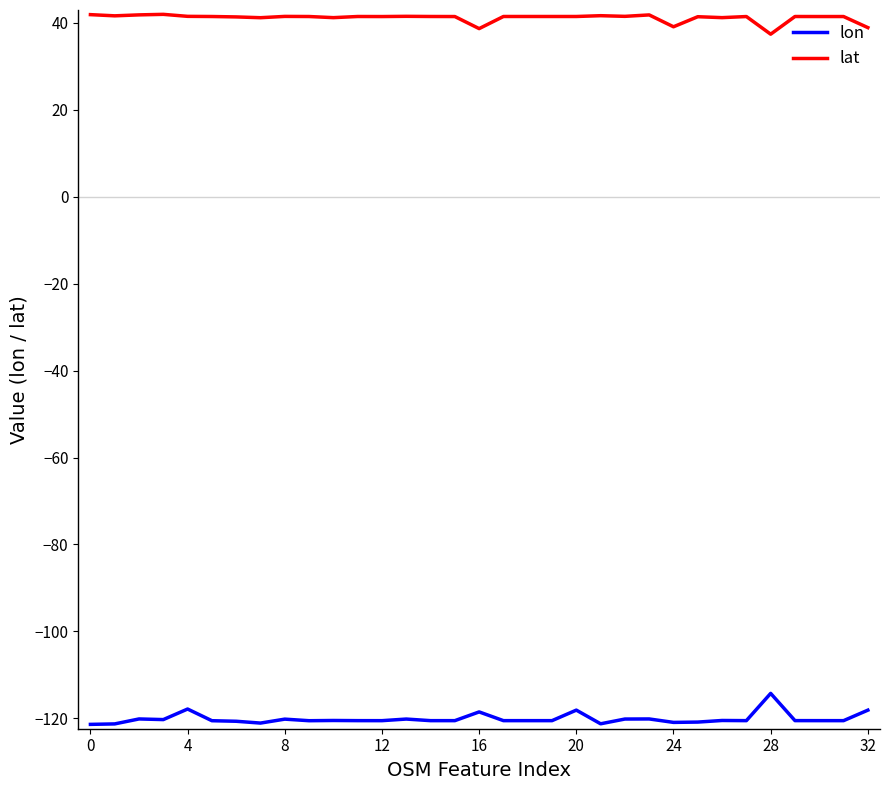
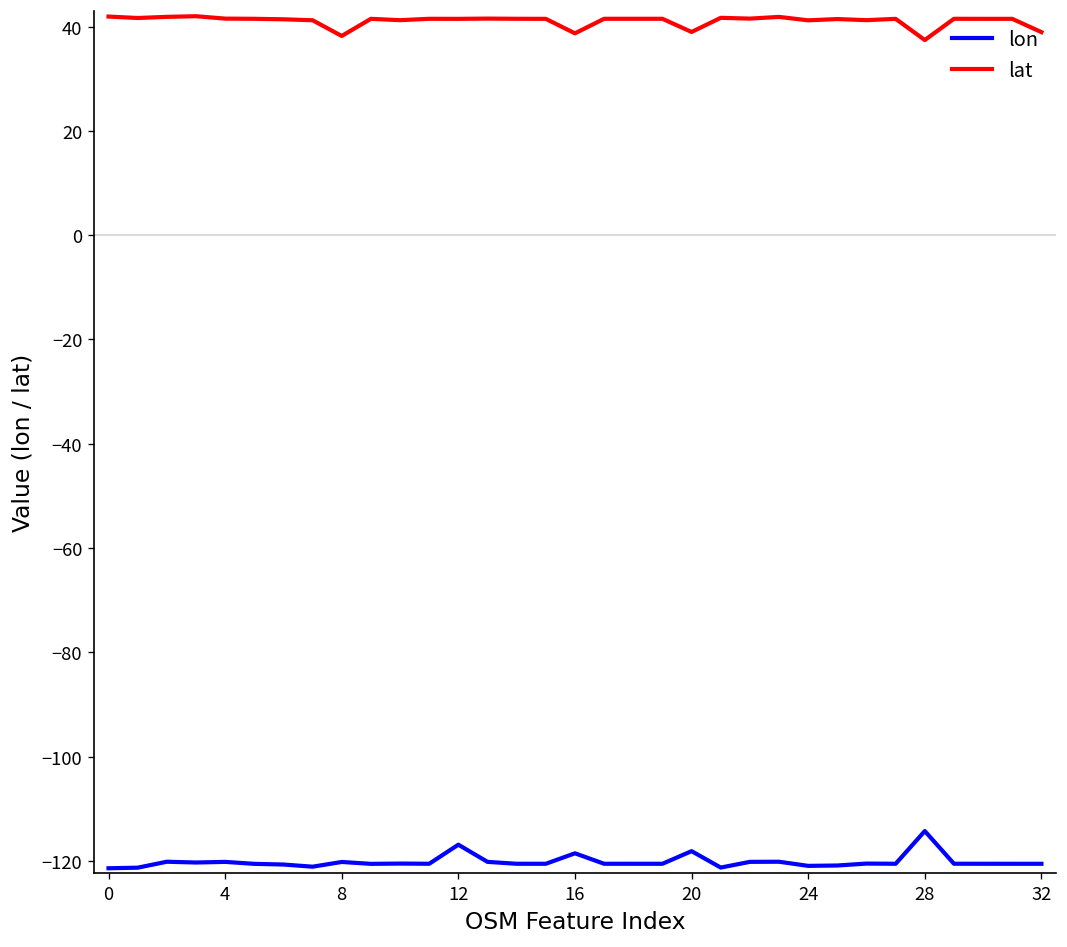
  {
    "lon": {
      "0": -121,
-     "4": -118,
+     "4": -120,
      "8": -120,
-     "12": -121,
+     "12": -117,
      "16": -119,
      "20": -118,
      "24": -121,
      "28": -114,
-     "32": -118
+     "32": -121
    },
    "lat": {
      "0": 42,
      "4": 42,
-     "8": 42,
+     "8": 38,
      "12": 41,
      "16": 39,
-     "20": 41,
-     "24": 39,
+     "20": 39,
+     "24": 41,
      "28": 37,
      "32": 39
    }
  }
